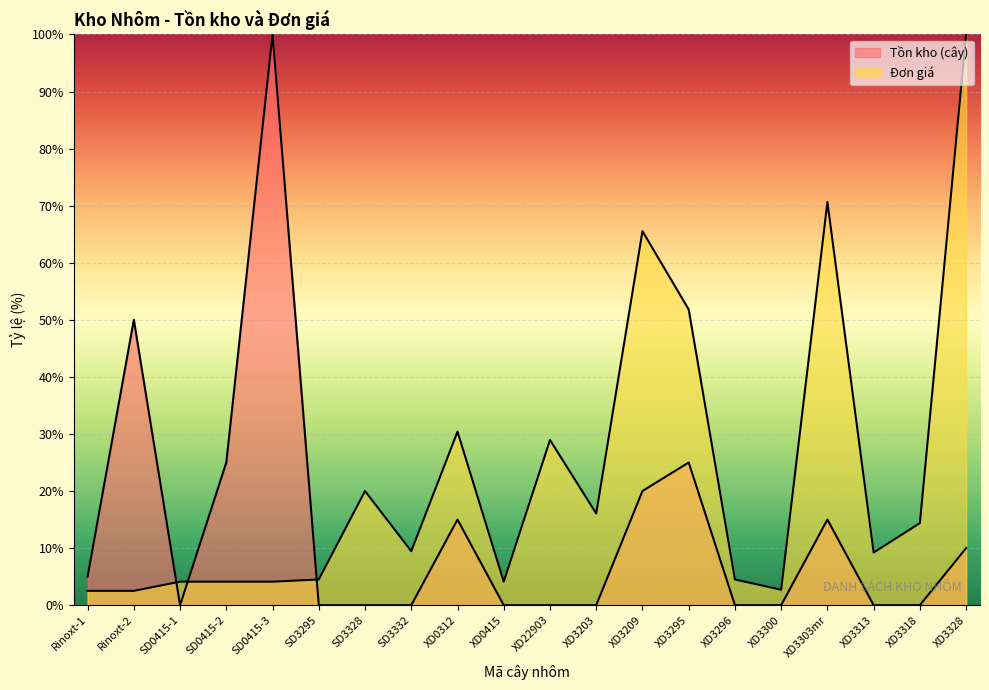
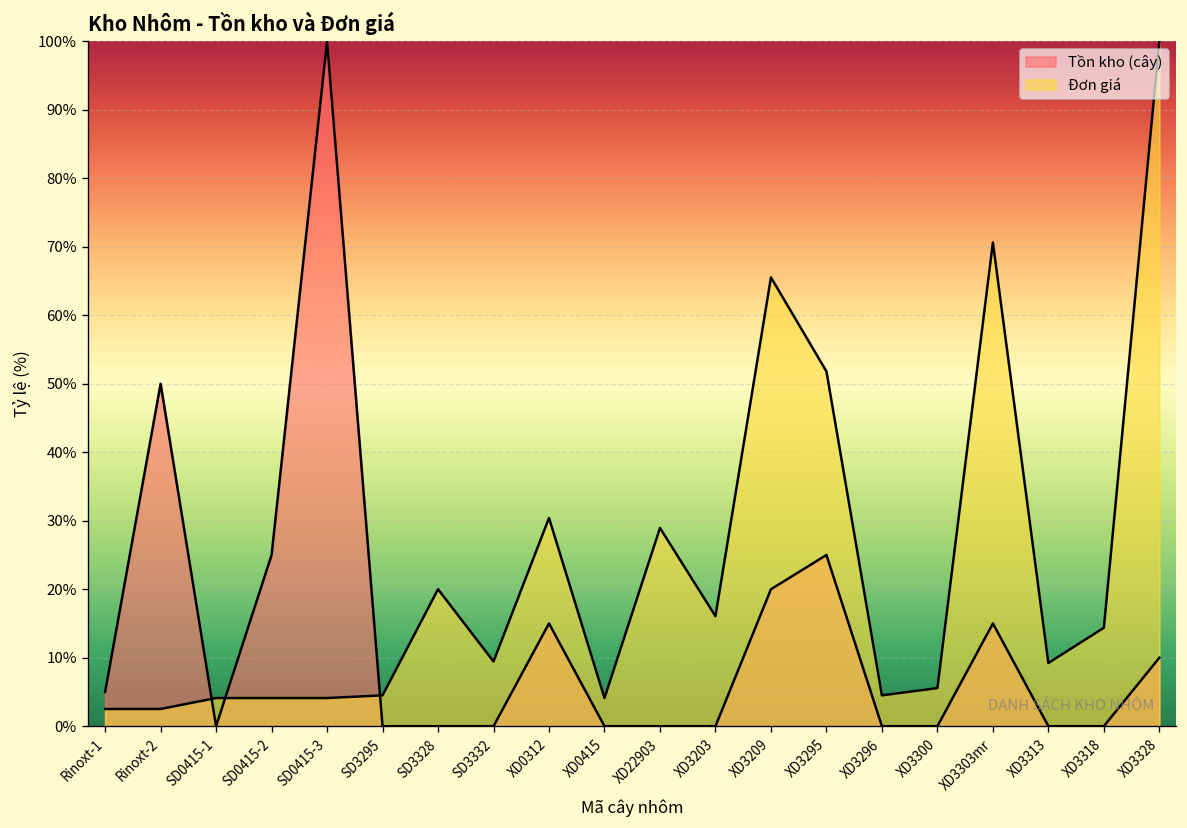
  {
    "Tồn kho (cây)": {
      "Rinoxt-1": "5%",
      "Rinoxt-2": "50%",
      "SD0415-1": "0%",
      "SD0415-2": "25%",
      "SD0415-3": "100%",
      "SD3295": "0%",
      "SD3328": "0%",
      "SD3332": "0%",
      "XD0312": "15%",
      "XD0415": "0%",
      "XD22903": "0%",
      "XD3203": "0%",
      "XD3209": "20%",
      "XD3295": "25%",
      "XD3296": "0%",
      "XD3300": "0%",
      "XD3303mr": "15%",
      "XD3313": "0%",
      "XD3318": "0%",
      "XD3328": "10%"
    },
    "Đơn giá": {
      "Rinoxt-1": "3%",
      "Rinoxt-2": "3%",
      "SD0415-1": "4%",
      "SD0415-2": "4%",
      "SD0415-3": "4%",
      "SD3295": "5%",
      "SD3328": "20%",
      "SD3332": "9%",
      "XD0312": "30%",
      "XD0415": "4%",
      "XD22903": "29%",
      "XD3203": "16%",
      "XD3209": "66%",
      "XD3295": "52%",
      "XD3296": "5%",
-     "XD3300": "3%",
+     "XD3300": "6%",
      "XD3303mr": "71%",
      "XD3313": "9%",
      "XD3318": "14%",
      "XD3328": "100%"
    }
  }
